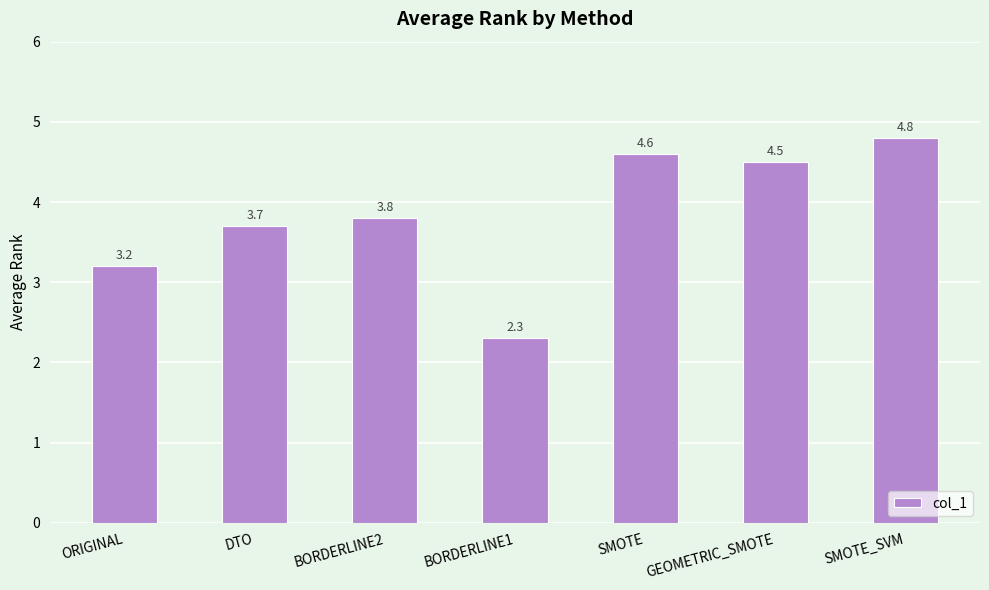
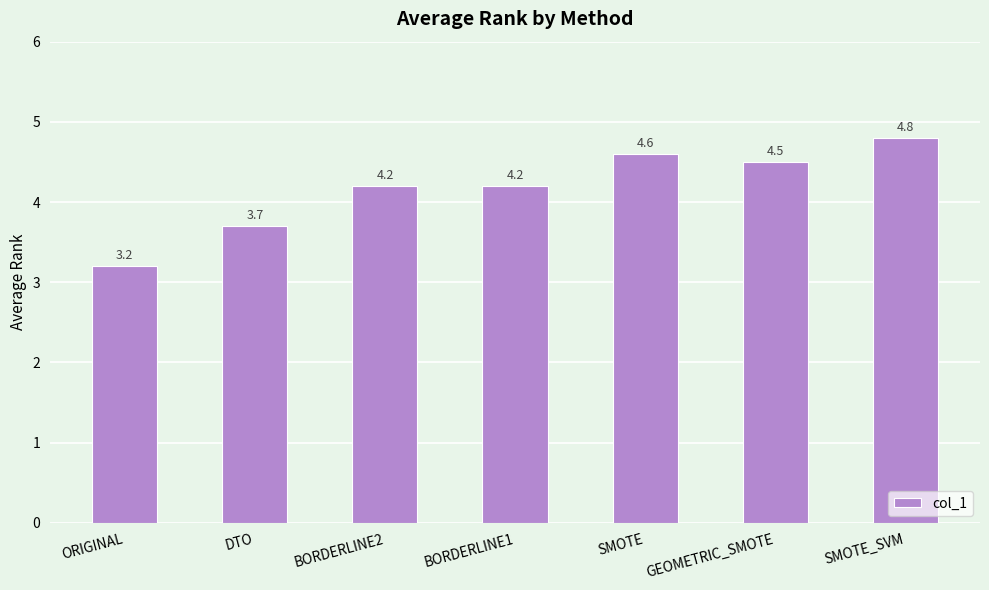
  {
    "ORIGINAL": 3.2,
    "DTO": 3.7,
-   "BORDERLINE2": 3.8,
-   "BORDERLINE1": 2.3,
+   "BORDERLINE2": 4.2,
+   "BORDERLINE1": 4.2,
    "SMOTE": 4.6,
    "GEOMETRIC_SMOTE": 4.5,
    "SMOTE_SVM": 4.8
  }
